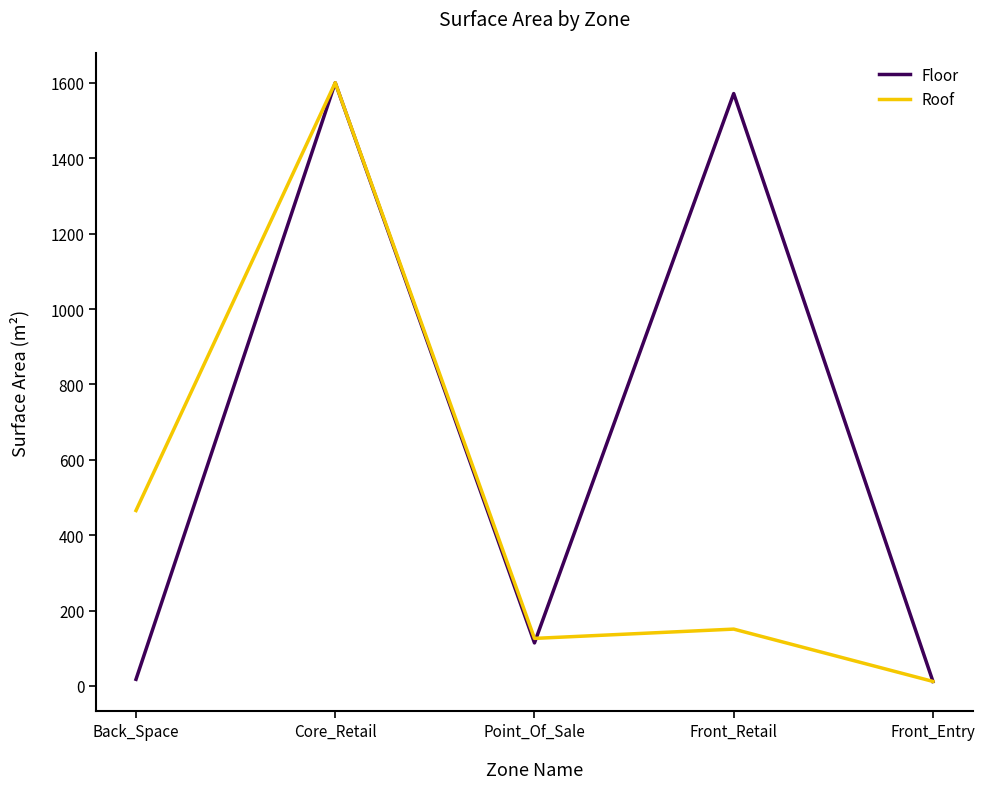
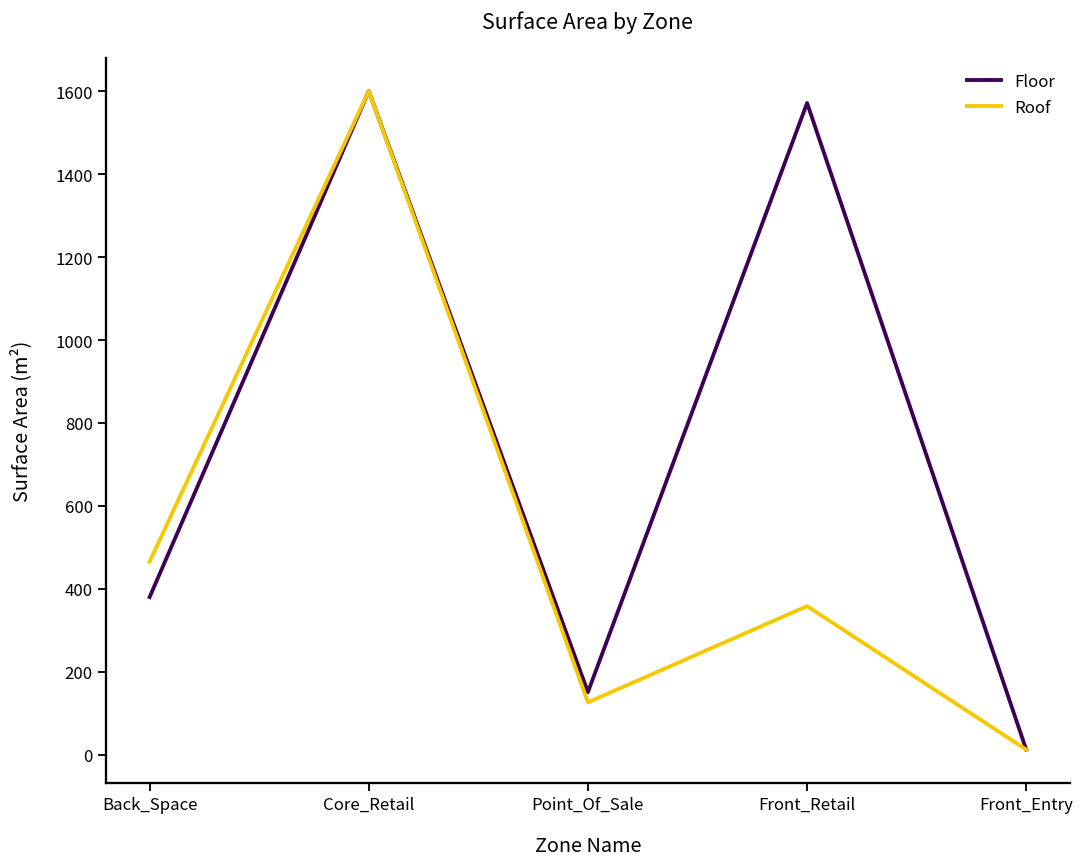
  {
    "Floor": {
-     "Back_Space": 20,
-     "Point_Of_Sale": 110,
+     "Back_Space": 380,
+     "Point_Of_Sale": 150,
      "Front_Retail": 1570
    },
    "Roof": {
      "Back_Space": 470,
      "Point_Of_Sale": 130,
-     "Front_Retail": 150
+     "Front_Retail": 360
    }
  }
